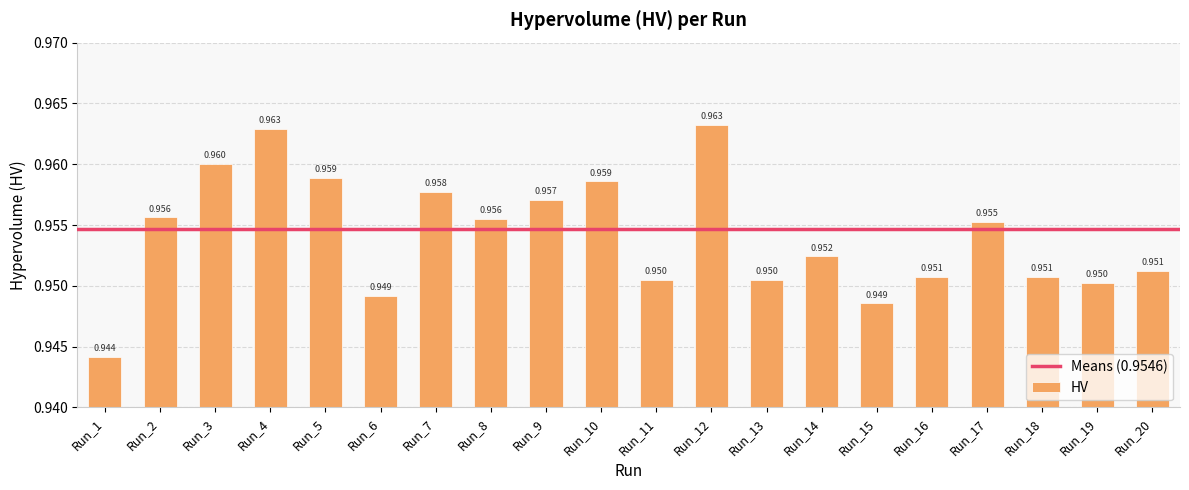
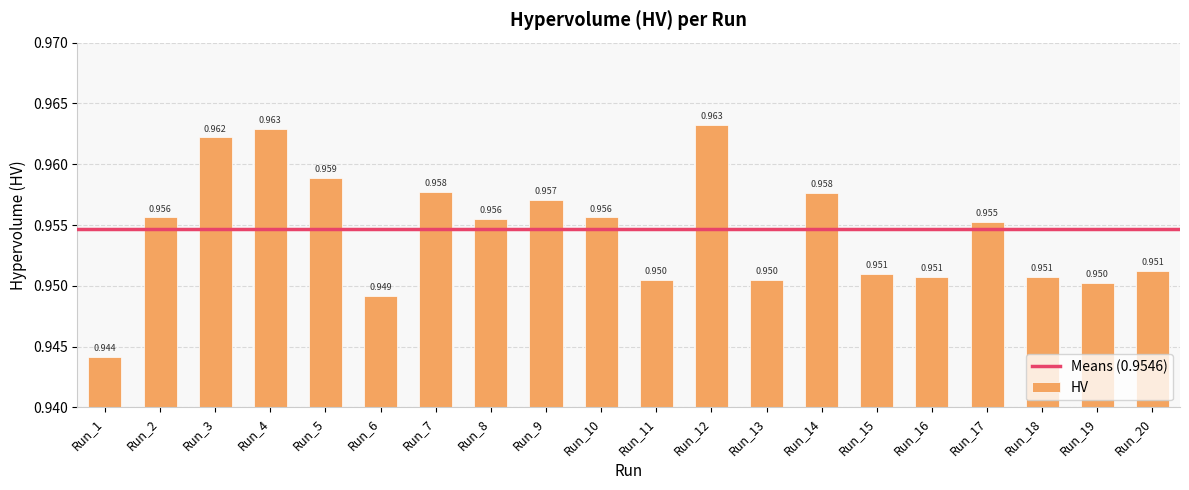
  {
    "Run_1": 0.944,
    "Run_2": 0.956,
-   "Run_3": 0.960,
+   "Run_3": 0.962,
    "Run_4": 0.963,
    "Run_5": 0.959,
    "Run_6": 0.949,
    "Run_7": 0.958,
    "Run_8": 0.956,
    "Run_9": 0.957,
-   "Run_10": 0.959,
+   "Run_10": 0.956,
    "Run_11": 0.950,
    "Run_12": 0.963,
    "Run_13": 0.950,
-   "Run_14": 0.952,
-   "Run_15": 0.949,
+   "Run_14": 0.958,
+   "Run_15": 0.951,
    "Run_16": 0.951,
    "Run_17": 0.955,
    "Run_18": 0.951,
    "Run_19": 0.950,
    "Run_20": 0.951
  }
